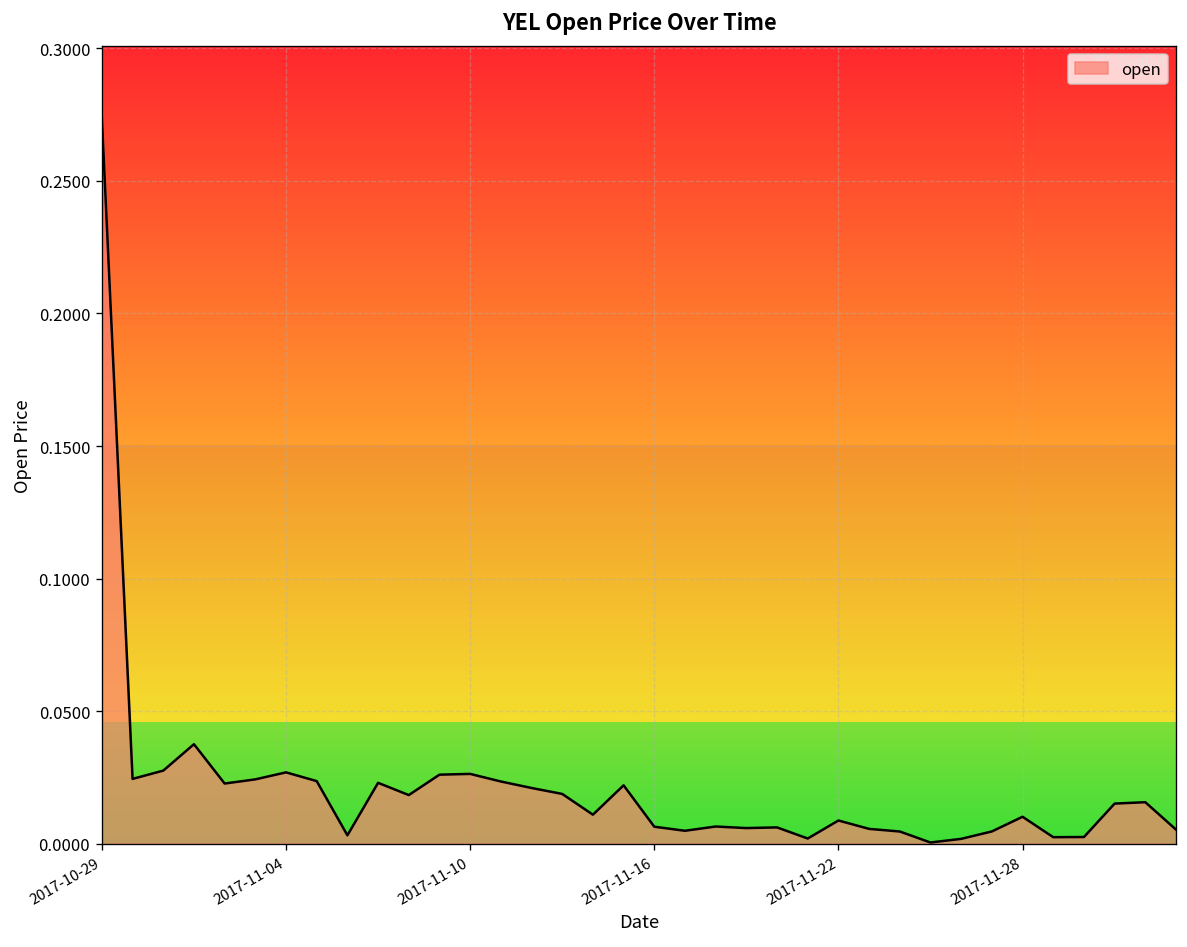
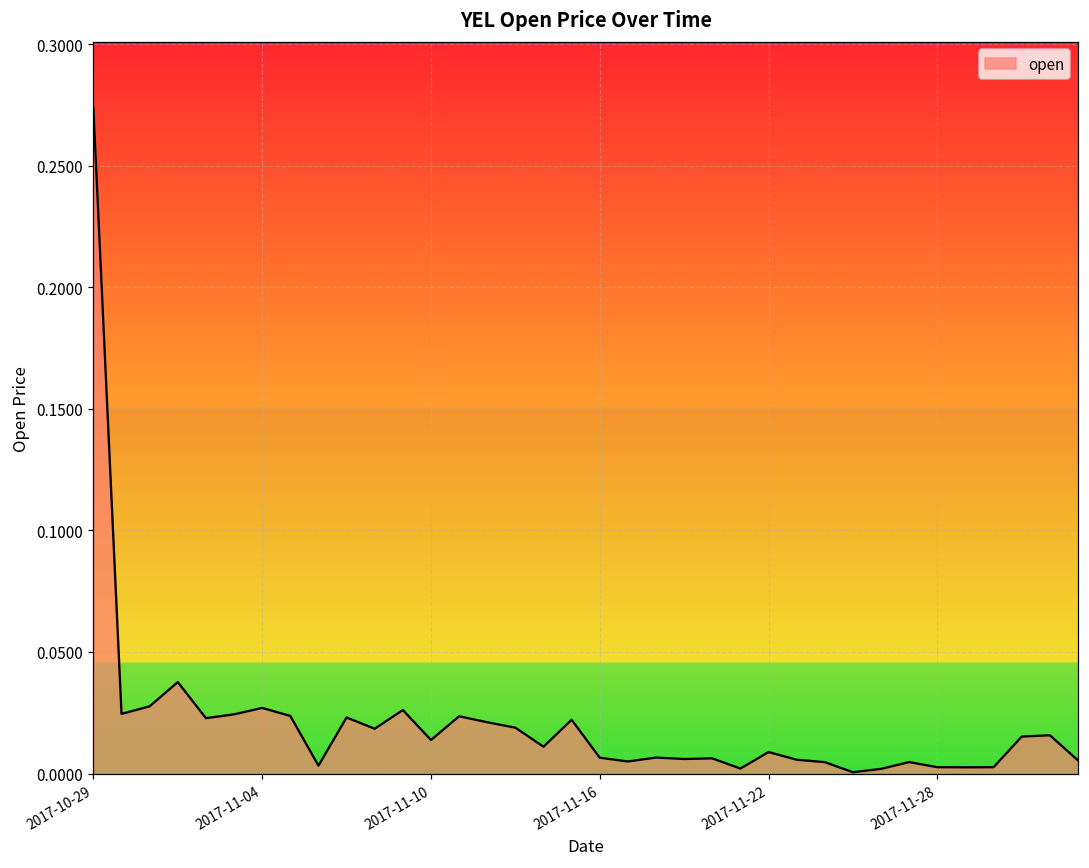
  {
    "2017-10-29": 0.274,
    "2017-11-04": 0.027,
-   "2017-11-10": 0.026,
+   "2017-11-10": 0.014,
    "2017-11-16": 0.007,
    "2017-11-22": 0.009,
-   "2017-11-28": 0.010
+   "2017-11-28": 0.003
  }
